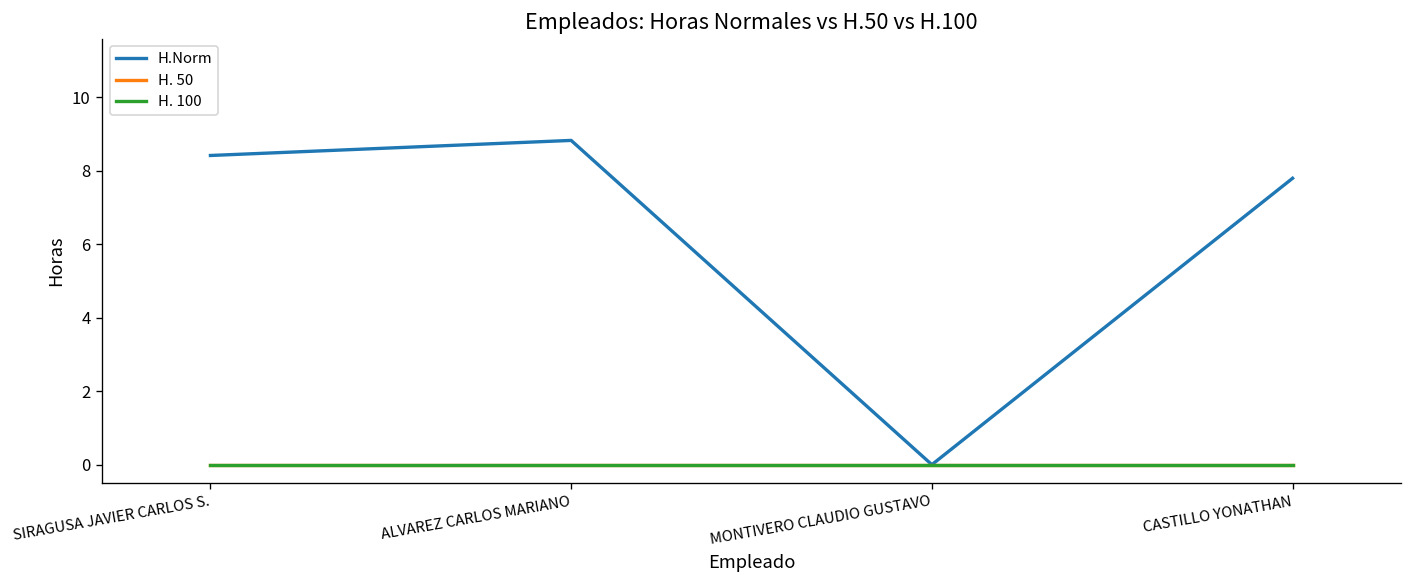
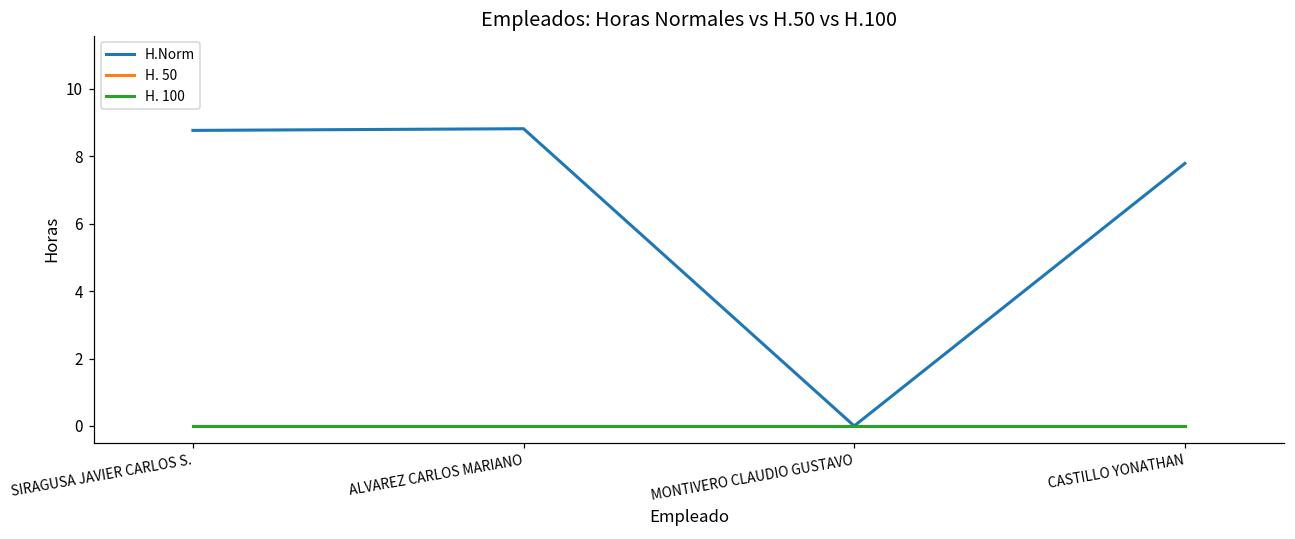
  {
    "H.Norm": {
-     "SIRAGUSA JAVIER CARLOS S.": 8.4,
+     "SIRAGUSA JAVIER CARLOS S.": 8.8,
      "ALVAREZ CARLOS MARIANO": 8.8,
      "CASTILLO YONATHAN": 7.8
    },
    "H. 100": {
      "SIRAGUSA JAVIER CARLOS S.": 0.0,
      "ALVAREZ CARLOS MARIANO": 0.0,
      "CASTILLO YONATHAN": 0.0
    }
  }
